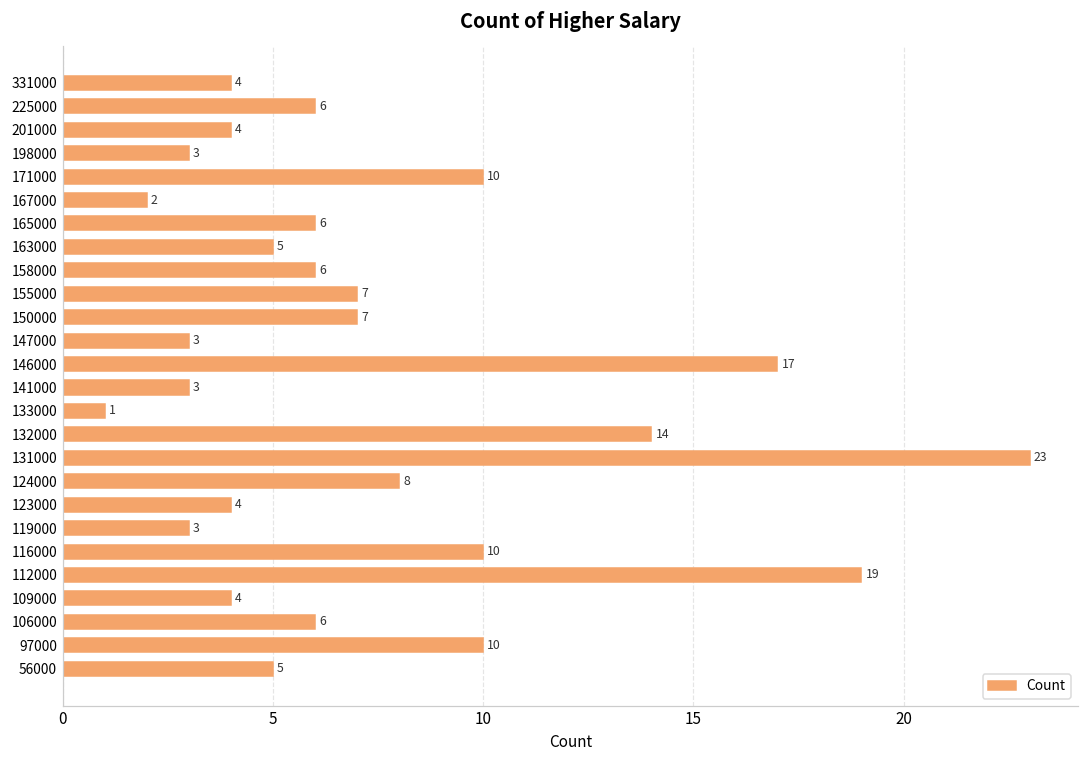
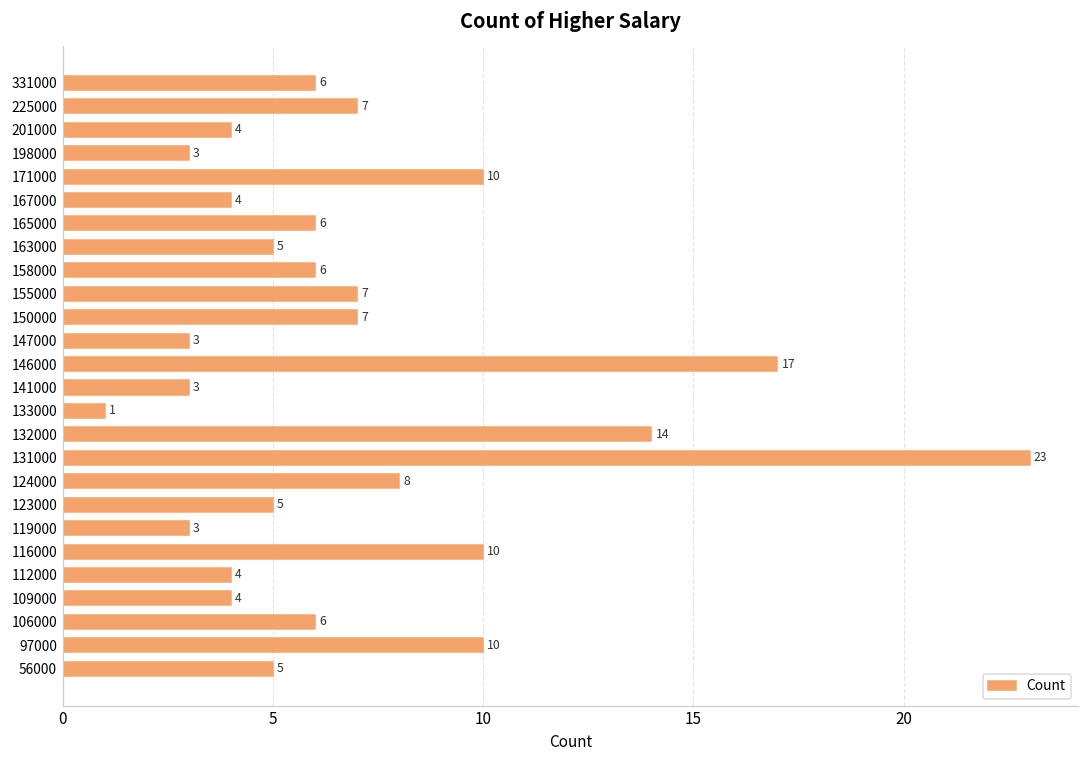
  {
-   "331000": 4,
-   "225000": 6,
+   "331000": 6,
+   "225000": 7,
    "201000": 4,
    "198000": 3,
    "171000": 10,
-   "167000": 2,
+   "167000": 4,
    "165000": 6,
    "163000": 5,
    "158000": 6,
    "155000": 7,
    "150000": 7,
    "147000": 3,
    "146000": 17,
    "141000": 3,
    "133000": 1,
    "132000": 14,
    "131000": 23,
    "124000": 8,
-   "123000": 4,
+   "123000": 5,
    "119000": 3,
    "116000": 10,
-   "112000": 19,
+   "112000": 4,
    "109000": 4,
    "106000": 6,
    "97000": 10,
    "56000": 5
  }
